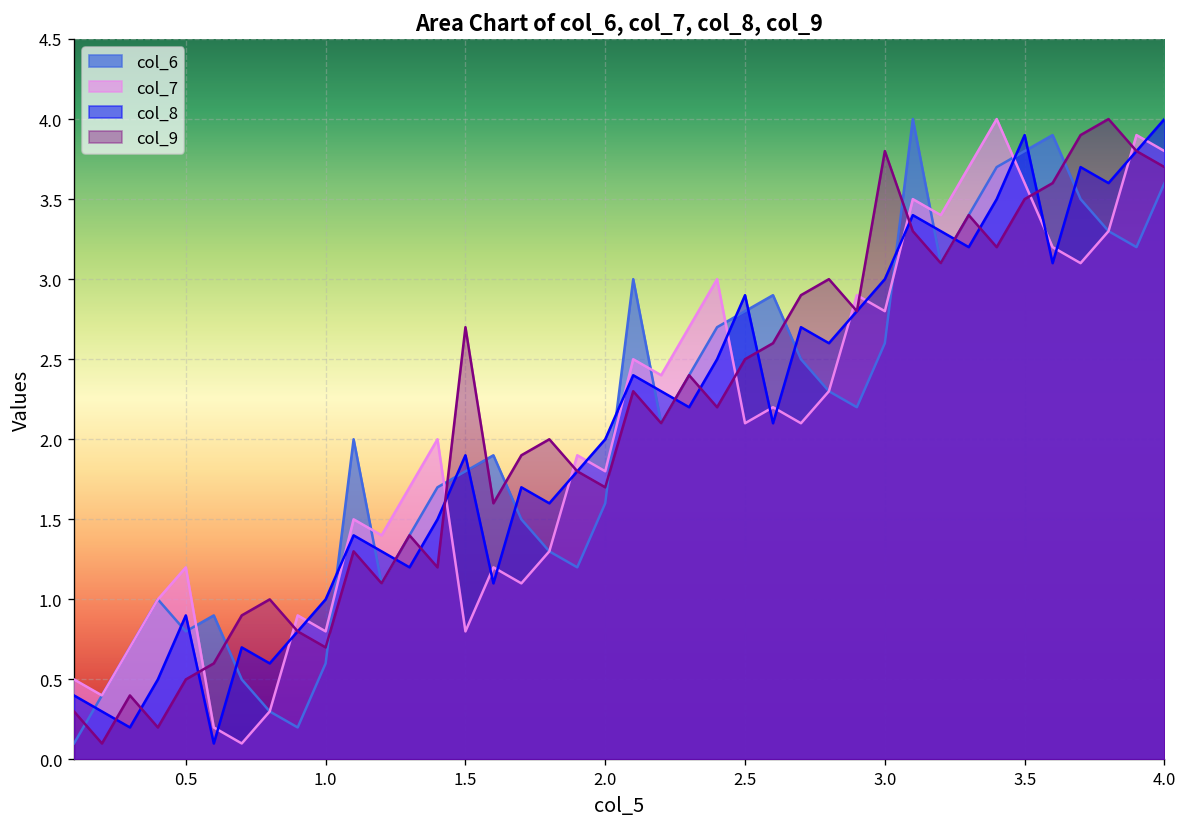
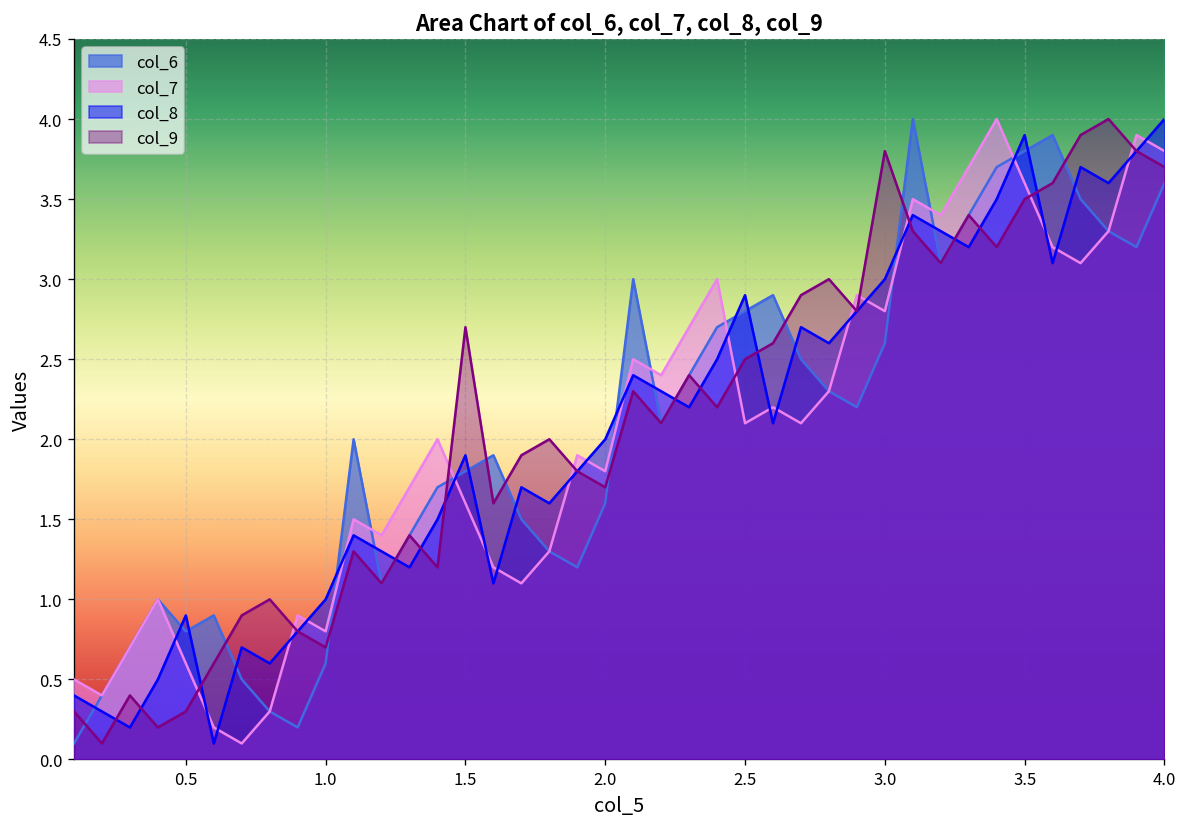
  {
    "col_7": {
-     "0.5": 1.2,
+     "0.5": 0.6,
      "1.0": 0.8,
-     "1.5": 0.8,
+     "1.5": 1.6,
      "2.0": 1.8,
      "2.5": 2.1,
      "3.0": 2.8,
      "3.5": 3.6,
      "4.0": 3.8
    },
    "col_9": {
-     "0.5": 0.5,
+     "0.5": 0.3,
      "1.0": 0.7,
      "1.5": 2.7,
      "2.0": 1.7,
      "2.5": 2.5,
      "3.0": 3.8,
      "3.5": 3.5,
      "4.0": 3.7
    }
  }
